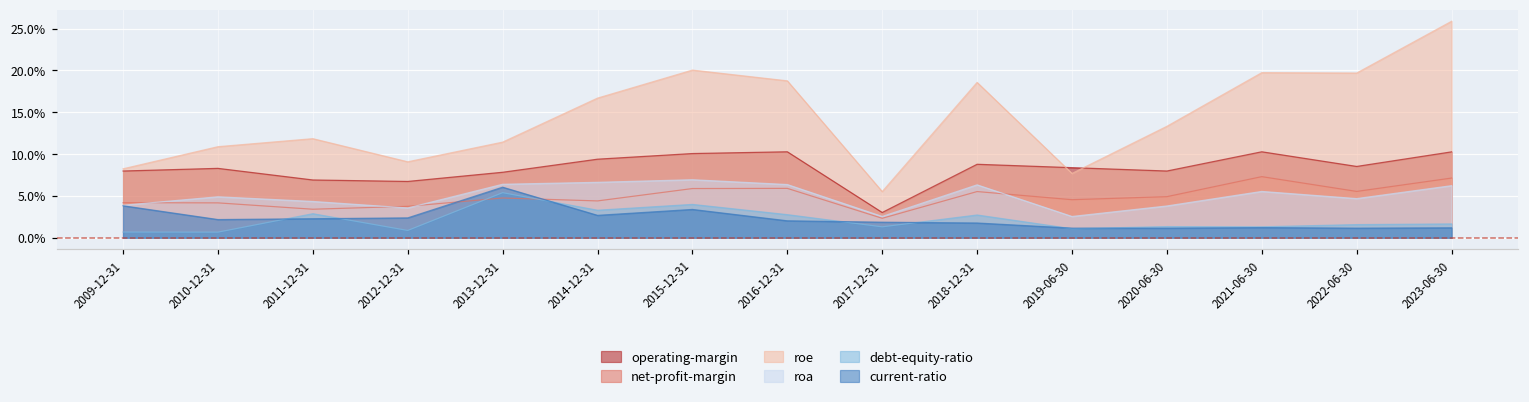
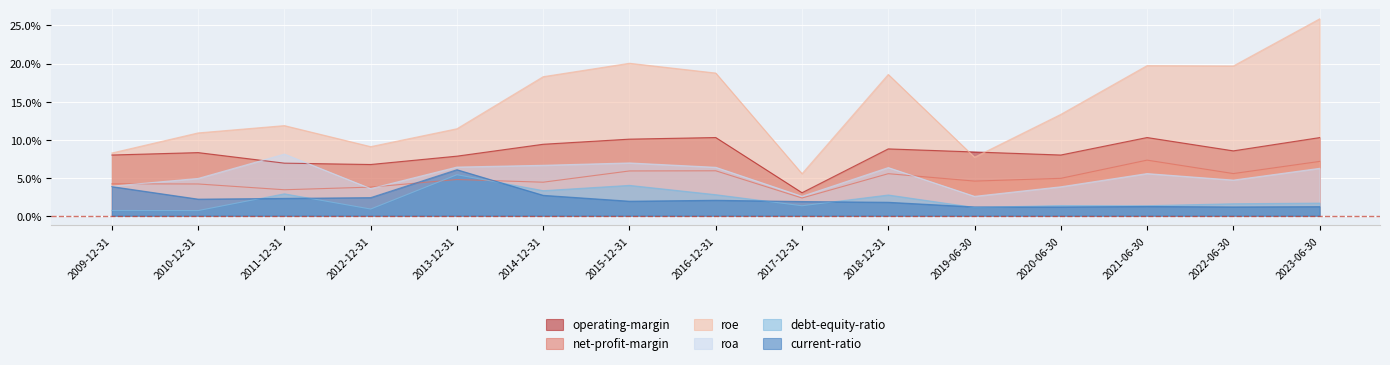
  {
    "operating-margin": {
      "2010-12-31": "8%",
      "2011-12-31": "7%",
      "2012-12-31": "7%",
      "2013-12-31": "8%",
      "2014-12-31": "9%",
      "2015-12-31": "10%",
      "2016-12-31": "10%",
      "2017-12-31": "3%",
      "2018-12-31": "9%",
      "2019-06-30": "8%",
      "2020-06-30": "8%",
      "2021-06-30": "10%",
      "2022-06-30": "9%",
      "2023-06-30": "10%"
    },
    "net-profit-margin": {
      "2010-12-31": "4%",
      "2011-12-31": "3%",
      "2013-12-31": "5%",
      "2014-12-31": "4%",
      "2015-12-31": "6%",
      "2016-12-31": "6%",
      "2018-12-31": "6%",
      "2019-06-30": "5%",
      "2020-06-30": "5%",
      "2021-06-30": "7%",
      "2022-06-30": "6%",
      "2023-06-30": "7%"
    },
    "roe": {
      "2010-12-31": "11%",
      "2011-12-31": "12%",
      "2012-12-31": "9%",
      "2013-12-31": "11%",
-     "2014-12-31": "17%",
+     "2014-12-31": "18%",
      "2015-12-31": "20%",
      "2016-12-31": "19%",
      "2017-12-31": "6%",
      "2018-12-31": "19%",
      "2019-06-30": "8%",
      "2020-06-30": "13%",
      "2021-06-30": "20%",
      "2022-06-30": "20%",
      "2023-06-30": "26%"
    },
    "roa": {
      "2010-12-31": "5%",
-     "2011-12-31": "4%",
+     "2011-12-31": "8%",
      "2013-12-31": "6%",
      "2014-12-31": "7%",
      "2015-12-31": "7%",
      "2016-12-31": "6%",
      "2018-12-31": "6%",
      "2019-06-30": "3%",
      "2020-06-30": "4%",
      "2021-06-30": "6%",
      "2022-06-30": "5%",
      "2023-06-30": "6%"
    },
    "debt-equity-ratio": {
      "2009-12-31": "1%",
      "2010-12-31": "1%",
      "2011-12-31": "3%",
      "2012-12-31": "1%",
      "2013-12-31": "5%",
      "2014-12-31": "3%",
      "2015-12-31": "4%",
      "2016-12-31": "3%",
      "2017-12-31": "1%",
      "2018-12-31": "3%",
      "2022-06-30": "2%",
      "2023-06-30": "2%"
    },
    "current-ratio": {
      "2010-12-31": "2%",
      "2011-12-31": "2%",
      "2012-12-31": "2%",
      "2013-12-31": "6%",
      "2014-12-31": "3%",
-     "2015-12-31": "3%",
+     "2015-12-31": "2%",
      "2016-12-31": "2%",
      "2017-12-31": "2%",
      "2018-12-31": "2%",
      "2022-06-30": "1%",
      "2023-06-30": "1%"
    }
  }
